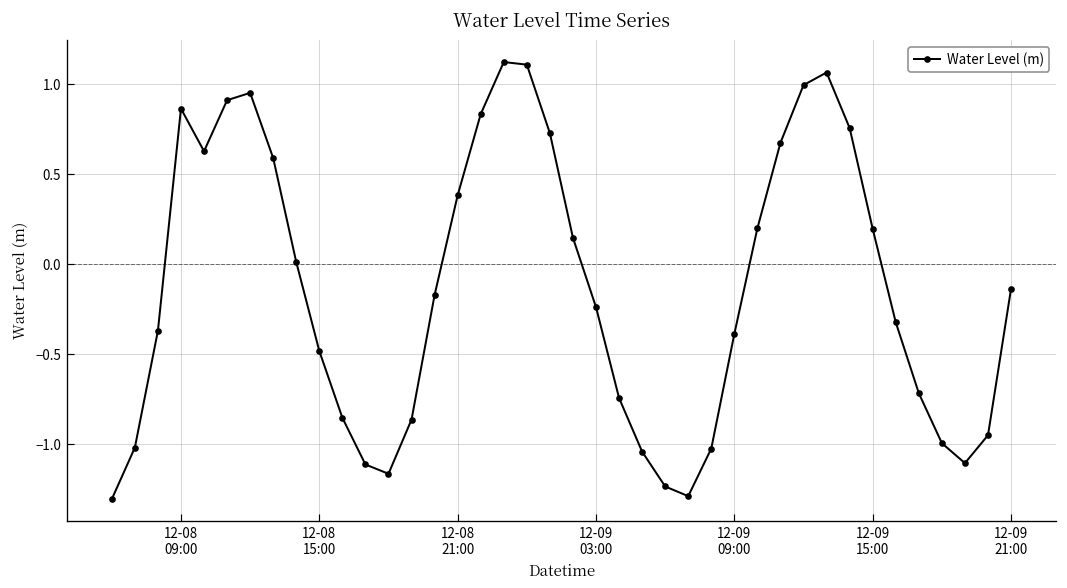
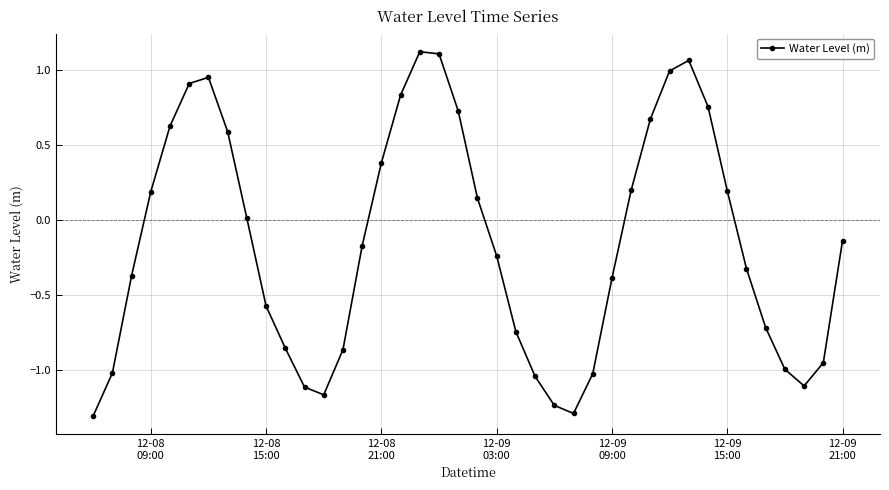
  {
-   "12-08 09:00": 0.86,
-   "12-08 15:00": -0.48,
+   "12-08 09:00": 0.19,
+   "12-08 15:00": -0.57,
    "12-08 21:00": 0.38,
    "12-09 03:00": -0.24,
    "12-09 09:00": -0.39,
    "12-09 15:00": 0.20,
    "12-09 21:00": -0.14
  }
